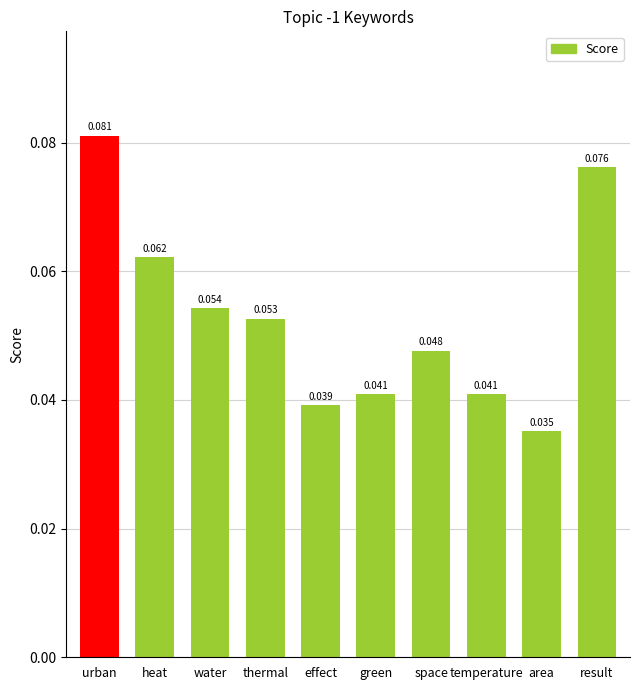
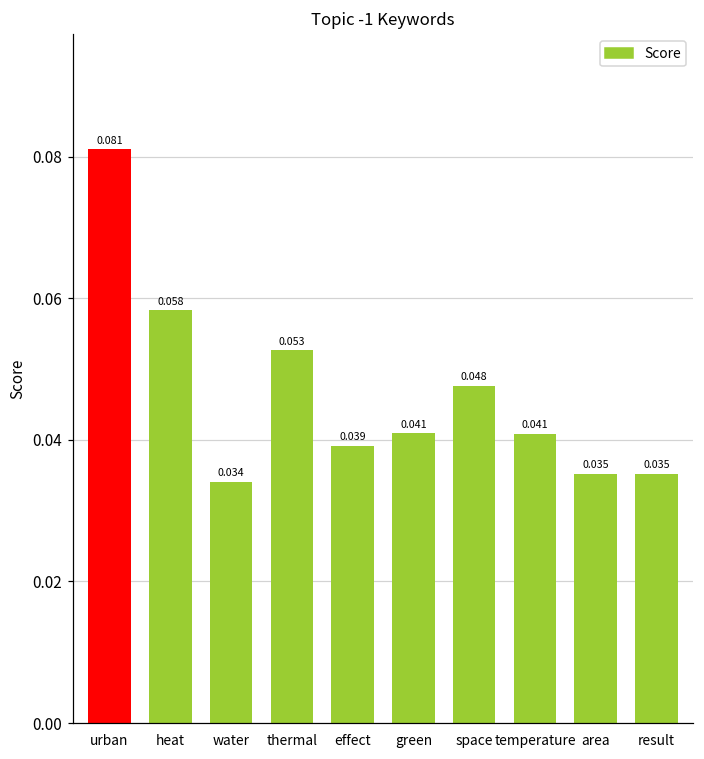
  {
    "urban": 0.081,
-   "heat": 0.062,
-   "water": 0.054,
+   "heat": 0.058,
+   "water": 0.034,
    "thermal": 0.053,
    "effect": 0.039,
    "green": 0.041,
    "space": 0.048,
    "temperature": 0.041,
    "area": 0.035,
-   "result": 0.076
+   "result": 0.035
  }
